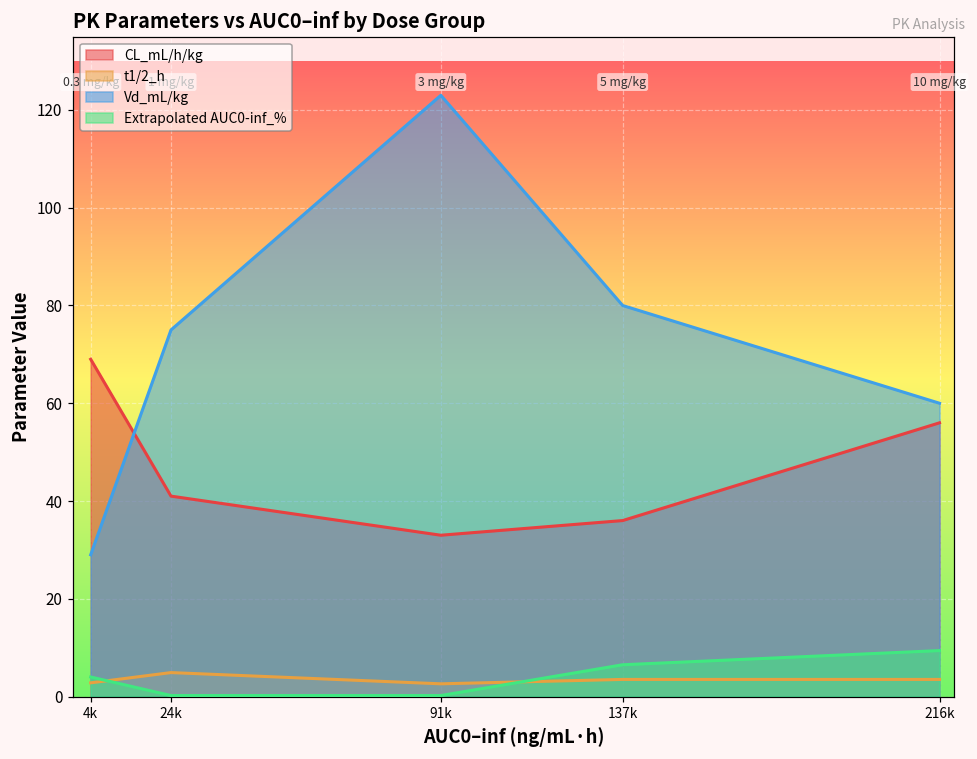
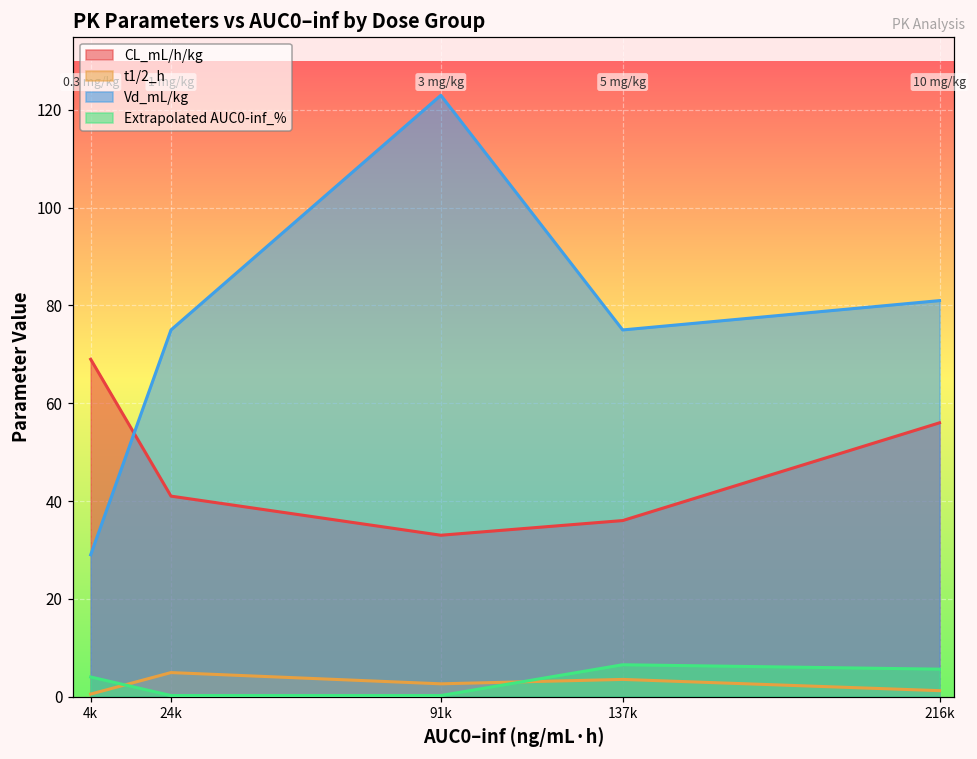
  {
    "CL_mL/h/kg": {
      "4k": 69,
      "24k": 41,
      "91k": 33,
      "137k": 36,
      "216k": 56
    },
    "t1/2_h": {
-     "4k": 3,
+     "4k": 1,
      "24k": 5,
      "91k": 3,
      "137k": 4,
-     "216k": 4
+     "216k": 1
    },
    "Vd_mL/kg": {
      "4k": 29,
      "24k": 75,
-     "137k": 80,
-     "216k": 60
+     "137k": 75,
+     "216k": 81
    },
    "Extrapolated AUC0-inf_%": {
      "4k": 4,
      "24k": 0,
      "91k": 0,
      "137k": 7,
-     "216k": 9
+     "216k": 6
    }
  }
